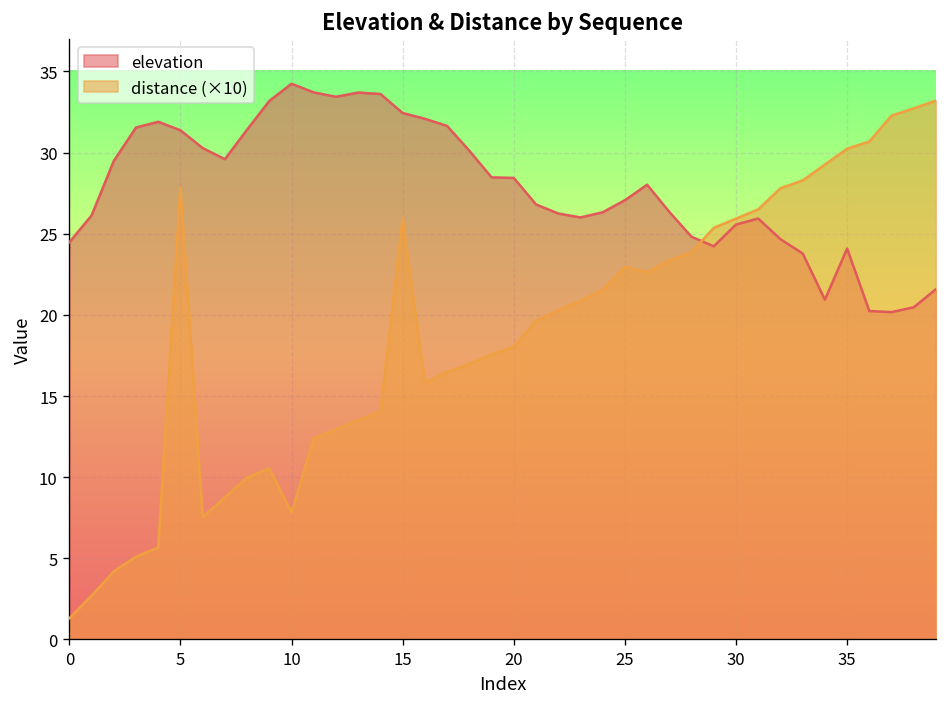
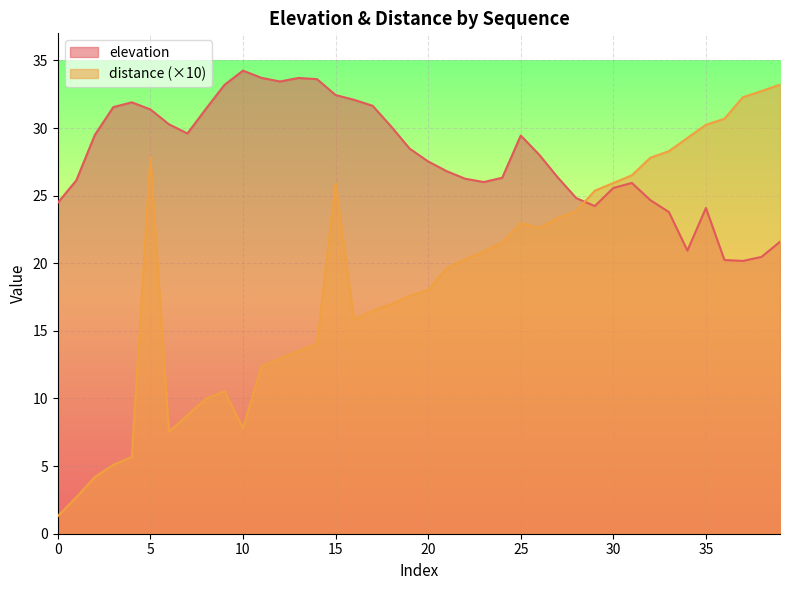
  {
    "elevation": {
      "0": 24.5,
      "5": 31.4,
      "10": 34.2,
      "15": 32.4,
-     "20": 28.4,
-     "25": 27.1,
+     "20": 27.5,
+     "25": 29.4,
      "30": 25.6,
      "35": 24.1
    },
    "distance (×10)": {
      "0": 1.3,
      "5": 27.9,
      "10": 7.8,
      "15": 25.9,
      "20": 18.0,
      "25": 23.0,
      "30": 25.9,
      "35": 30.2
    }
  }
